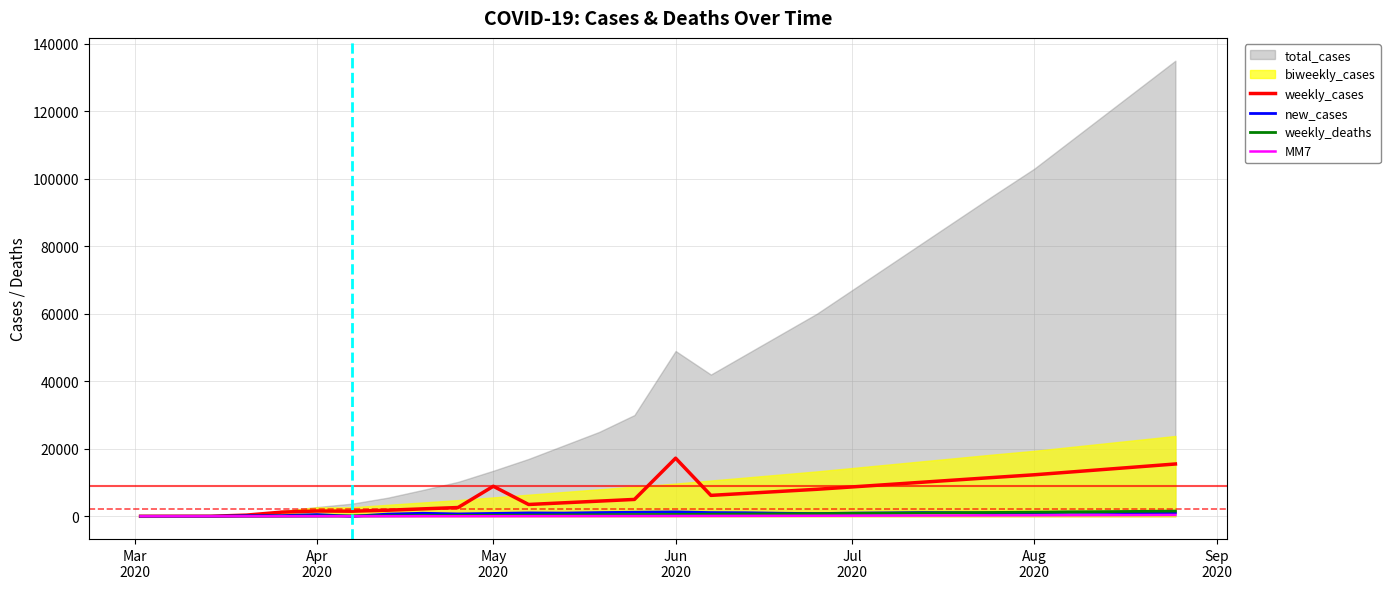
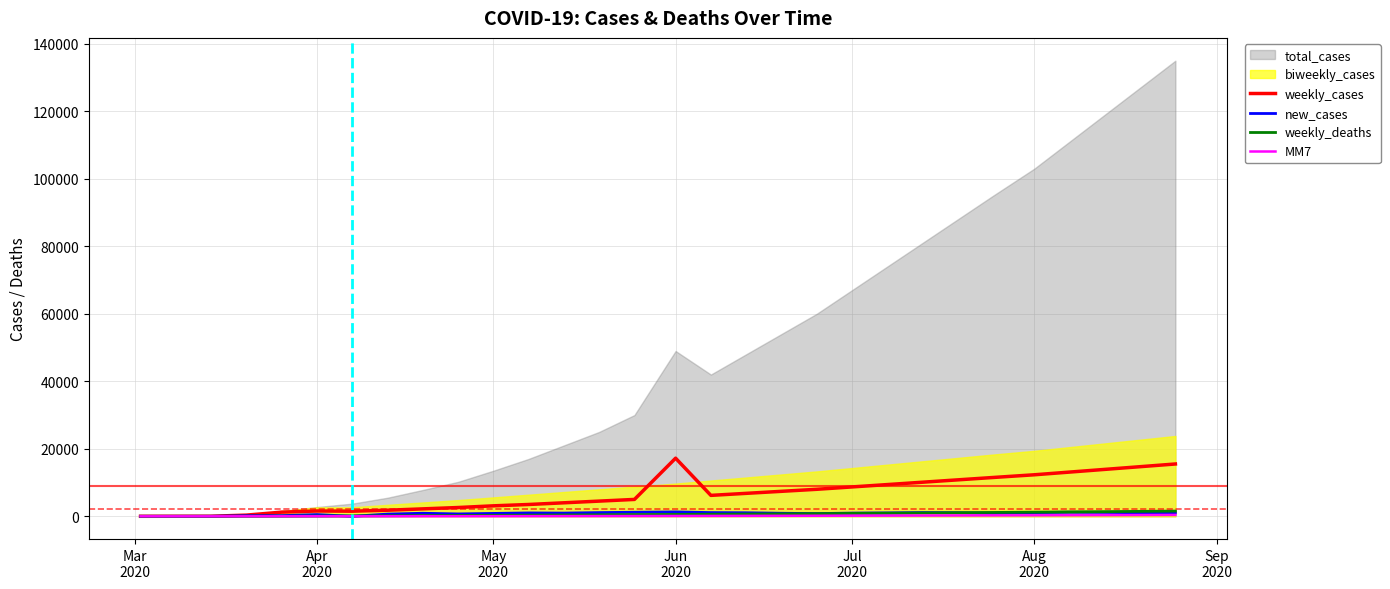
  {
    "weekly_cases": {
      "Apr 2020": 2000,
-     "May 2020": 9000,
+     "May 2020": 3000,
      "Jun 2020": 17000,
      "Jul 2020": 9000,
      "Aug 2020": 12000
    },
    "MM7": {
      "Aug 2020": 0
    }
  }
